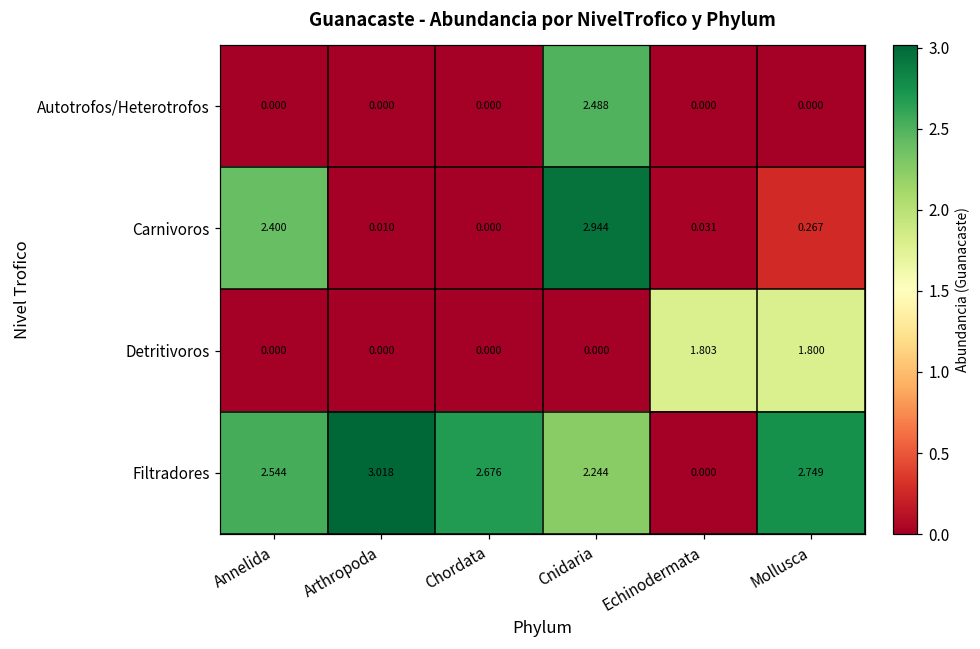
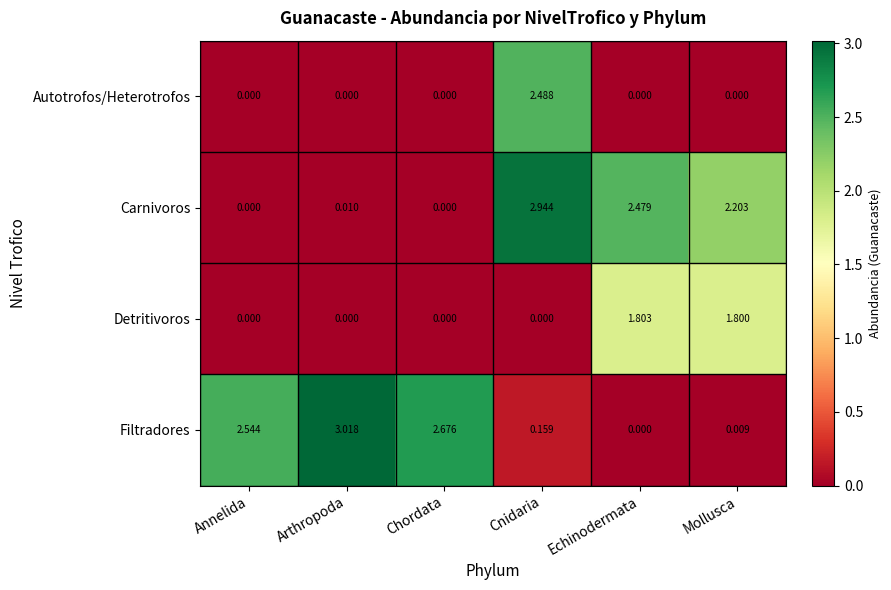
  {
    "Autotrofos/Heterotrofos": {
      "Annelida": 0.000,
      "Arthropoda": 0.000,
      "Chordata": 0.000,
      "Cnidaria": 2.488,
      "Echinodermata": 0.000,
      "Mollusca": 0.000
    },
    "Carnivoros": {
-     "Annelida": 2.400,
+     "Annelida": 0.000,
      "Arthropoda": 0.010,
      "Chordata": 0.000,
      "Cnidaria": 2.944,
-     "Echinodermata": 0.031,
-     "Mollusca": 0.267
+     "Echinodermata": 2.479,
+     "Mollusca": 2.203
    },
    "Detritivoros": {
      "Annelida": 0.000,
      "Arthropoda": 0.000,
      "Chordata": 0.000,
      "Cnidaria": 0.000,
      "Echinodermata": 1.803,
      "Mollusca": 1.800
    },
    "Filtradores": {
      "Annelida": 2.544,
      "Arthropoda": 3.018,
      "Chordata": 2.676,
-     "Cnidaria": 2.244,
+     "Cnidaria": 0.159,
      "Echinodermata": 0.000,
-     "Mollusca": 2.749
+     "Mollusca": 0.009
    }
  }
